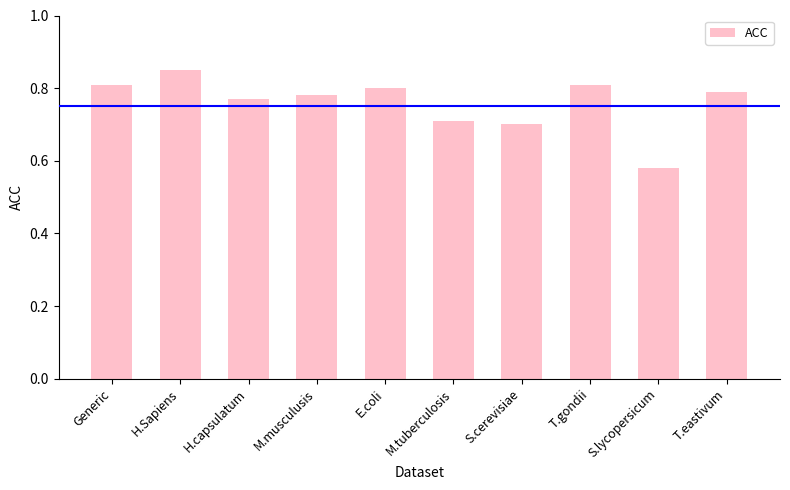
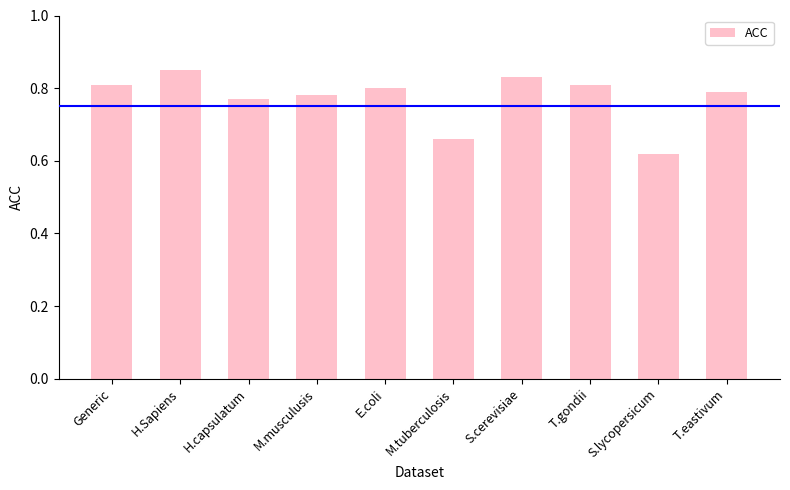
  {
    "Generic": 0.81,
    "H.Sapiens": 0.85,
    "H.capsulatum": 0.77,
    "M.musculusis": 0.78,
    "E.coli": 0.80,
-   "M.tuberculosis": 0.71,
-   "S.cerevisiae": 0.70,
+   "M.tuberculosis": 0.66,
+   "S.cerevisiae": 0.83,
    "T.gondii": 0.81,
-   "S.lycopersicum": 0.58,
+   "S.lycopersicum": 0.62,
    "T.eastivum": 0.79
  }
